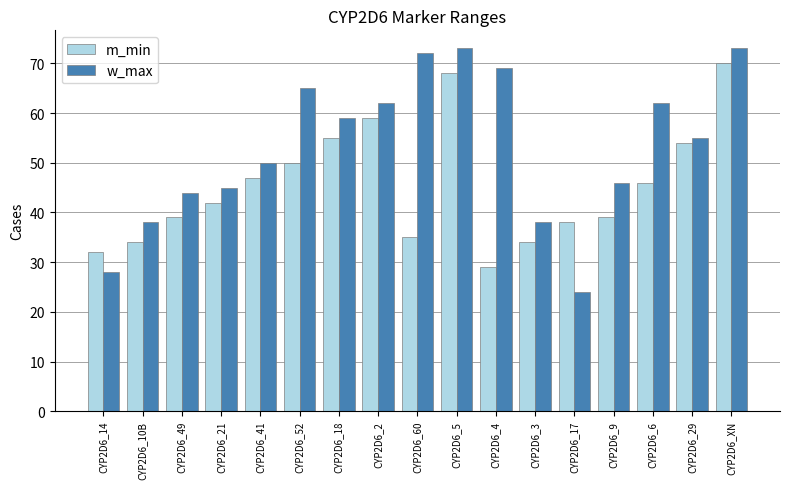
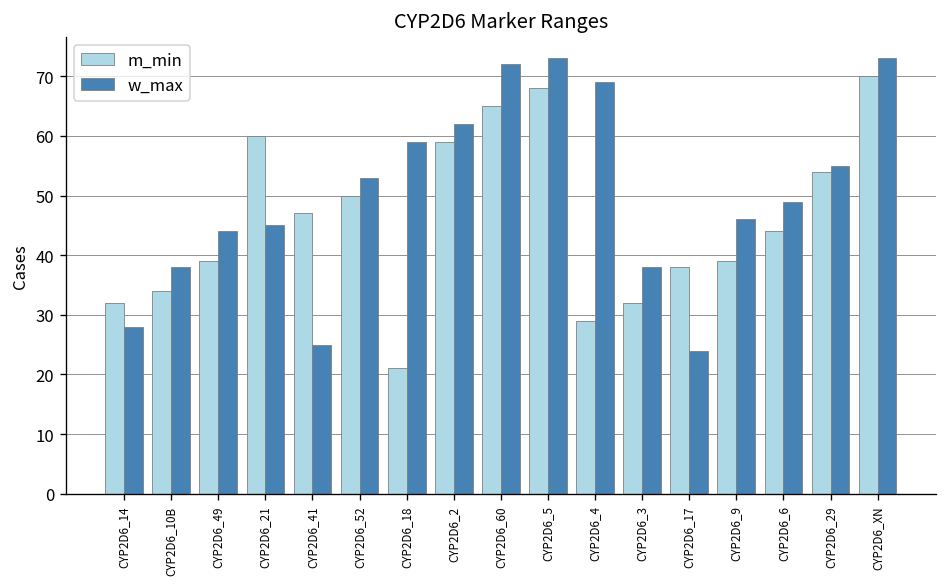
  {
    "m_min": {
      "CYP2D6_14": 32,
      "CYP2D6_10B": 34,
      "CYP2D6_49": 39,
-     "CYP2D6_21": 42,
+     "CYP2D6_21": 60,
      "CYP2D6_41": 47,
      "CYP2D6_52": 50,
-     "CYP2D6_18": 55,
+     "CYP2D6_18": 21,
      "CYP2D6_2": 59,
-     "CYP2D6_60": 35,
+     "CYP2D6_60": 65,
      "CYP2D6_5": 68,
      "CYP2D6_4": 29,
-     "CYP2D6_3": 34,
+     "CYP2D6_3": 32,
      "CYP2D6_17": 38,
      "CYP2D6_9": 39,
-     "CYP2D6_6": 46,
+     "CYP2D6_6": 44,
      "CYP2D6_29": 54,
      "CYP2D6_XN": 70
    },
    "w_max": {
      "CYP2D6_14": 28,
      "CYP2D6_10B": 38,
      "CYP2D6_49": 44,
      "CYP2D6_21": 45,
-     "CYP2D6_41": 50,
-     "CYP2D6_52": 65,
+     "CYP2D6_41": 25,
+     "CYP2D6_52": 53,
      "CYP2D6_18": 59,
      "CYP2D6_2": 62,
      "CYP2D6_60": 72,
      "CYP2D6_5": 73,
      "CYP2D6_4": 69,
      "CYP2D6_3": 38,
      "CYP2D6_17": 24,
      "CYP2D6_9": 46,
-     "CYP2D6_6": 62,
+     "CYP2D6_6": 49,
      "CYP2D6_29": 55,
      "CYP2D6_XN": 73
    }
  }
